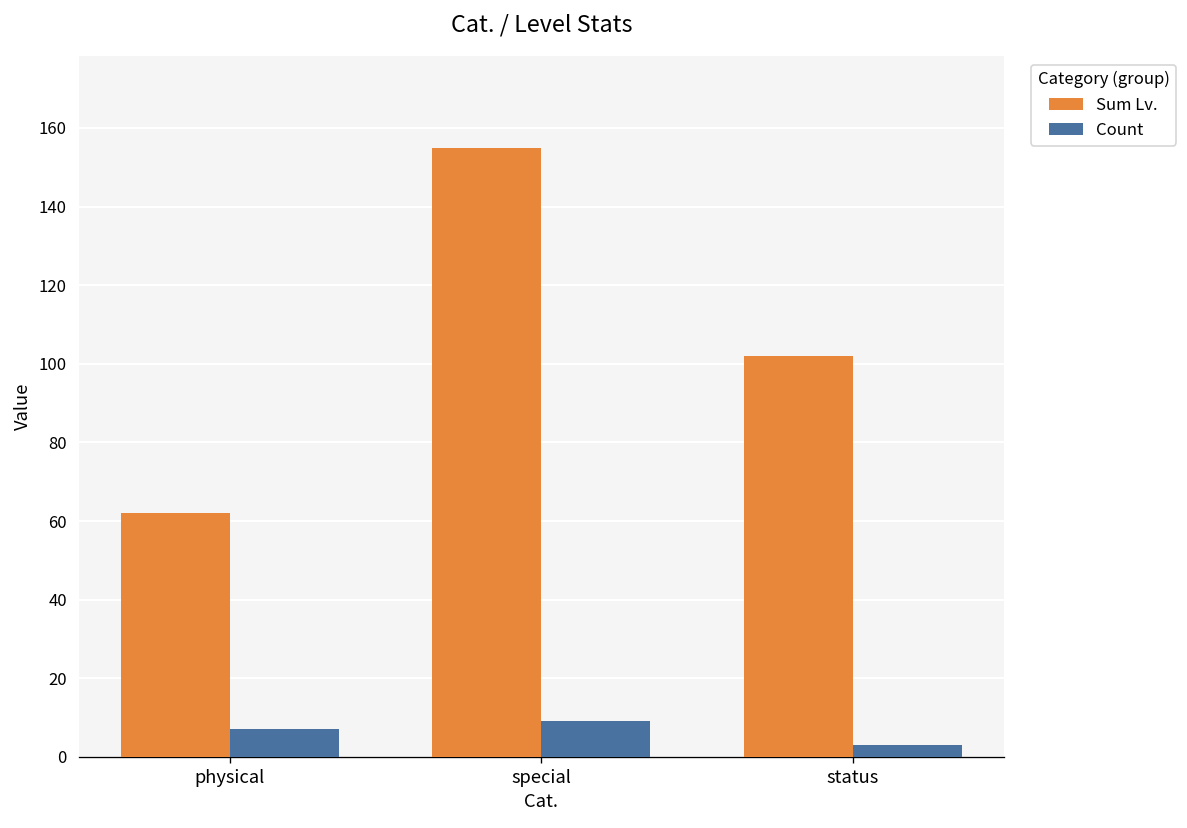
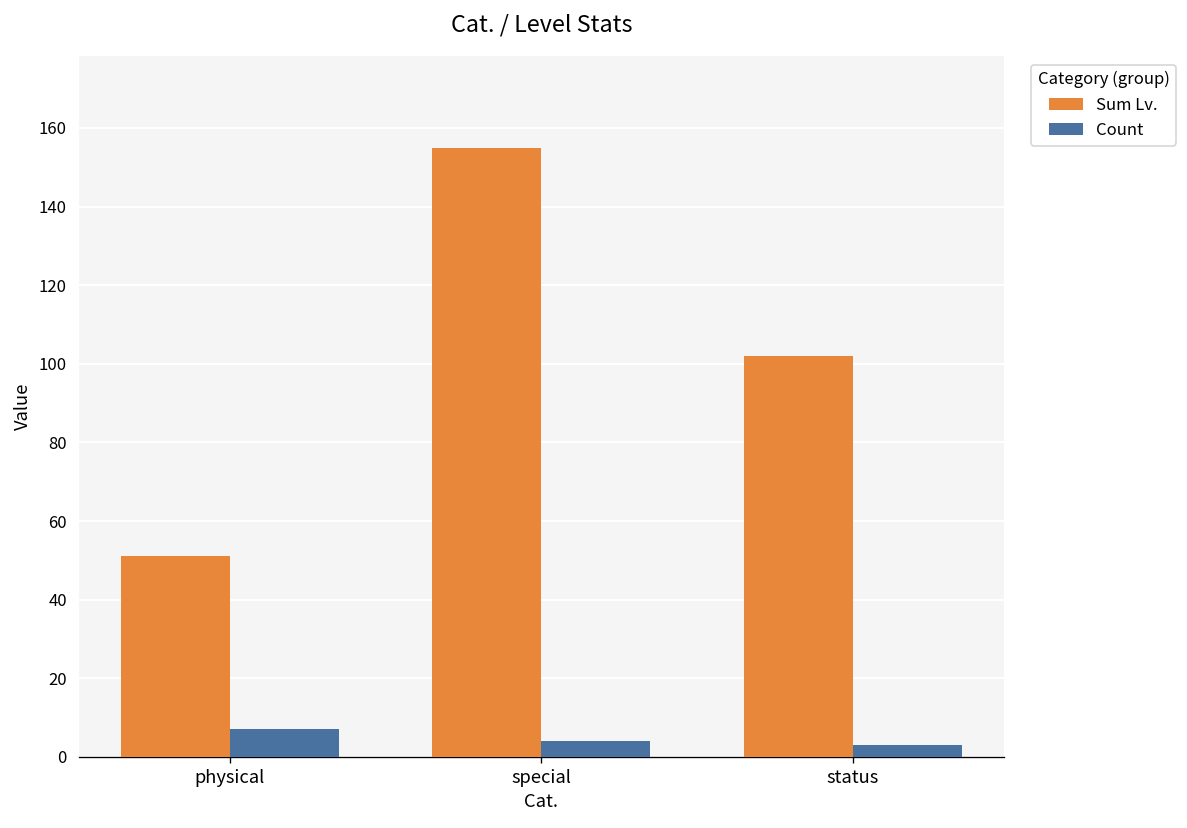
  {
    "Sum Lv.": {
-     "physical": 62,
+     "physical": 51,
      "special": 155,
      "status": 102
    },
    "Count": {
      "physical": 7,
-     "special": 9,
+     "special": 4,
      "status": 3
    }
  }
